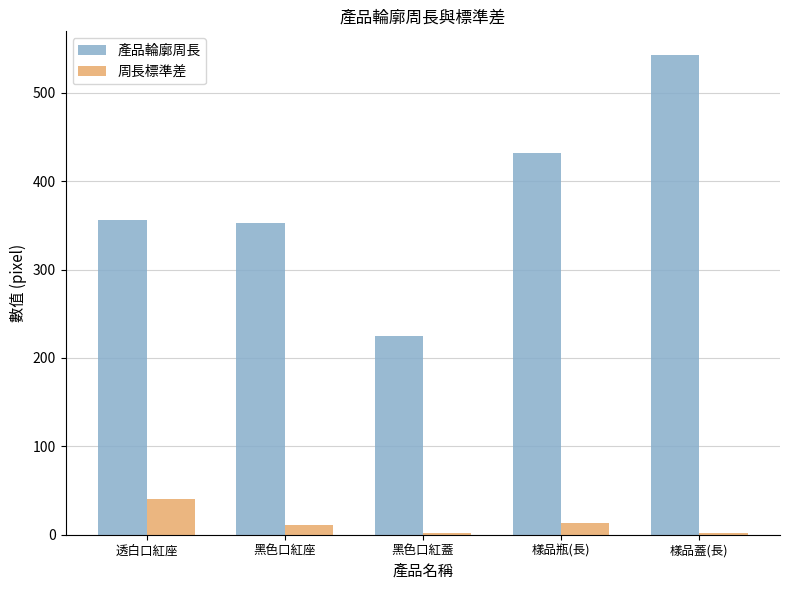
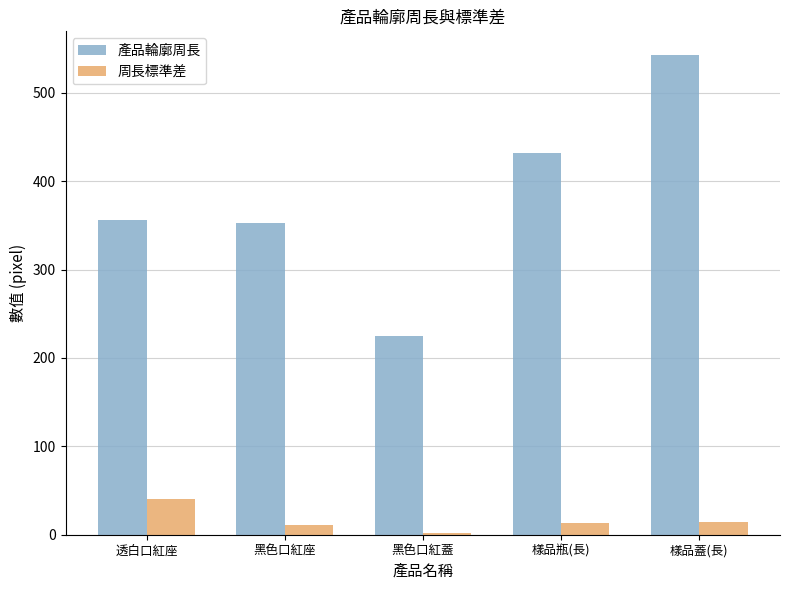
  {
    "產品輪廓周長": {
      "透白口紅座": 360,
      "黑色口紅座": 350,
      "黑色口紅蓋": 220,
      "樣品瓶(長)": 430,
      "樣品蓋(長)": 540
    },
    "周長標準差": {
      "透白口紅座": 40,
      "黑色口紅座": 10,
      "樣品瓶(長)": 10,
-     "樣品蓋(長)": 0
+     "樣品蓋(長)": 10
    }
  }
